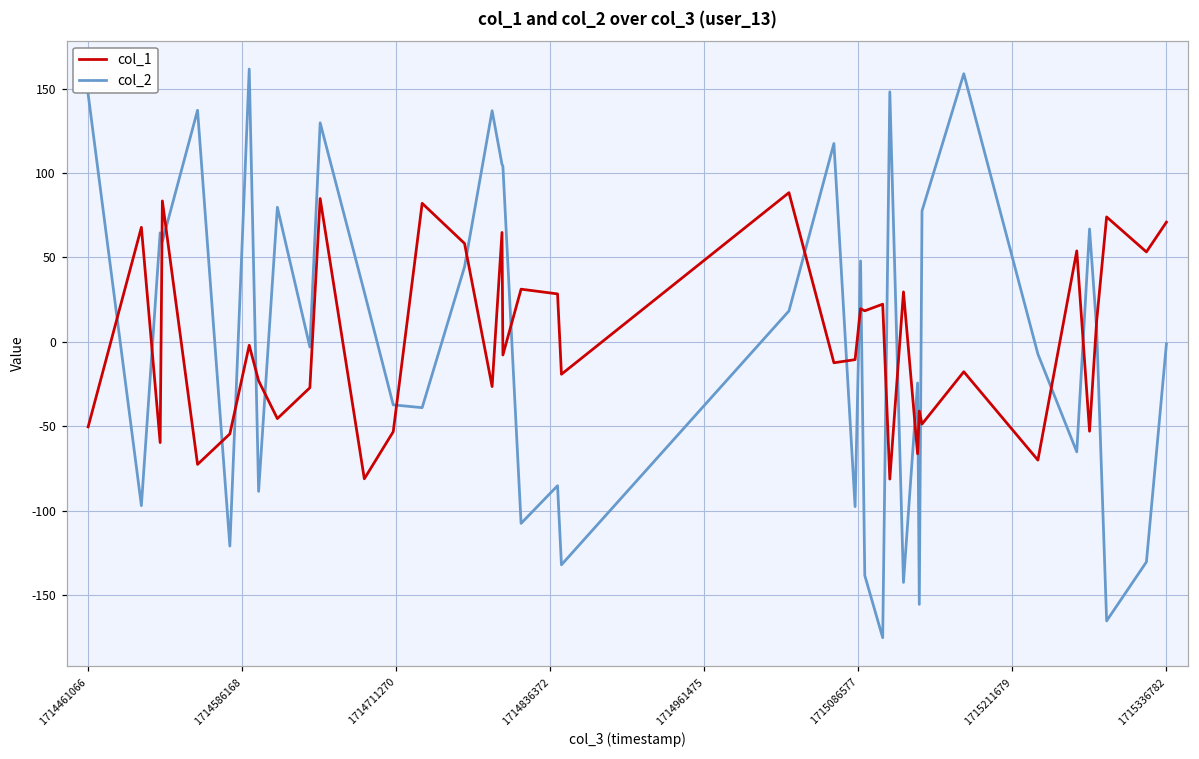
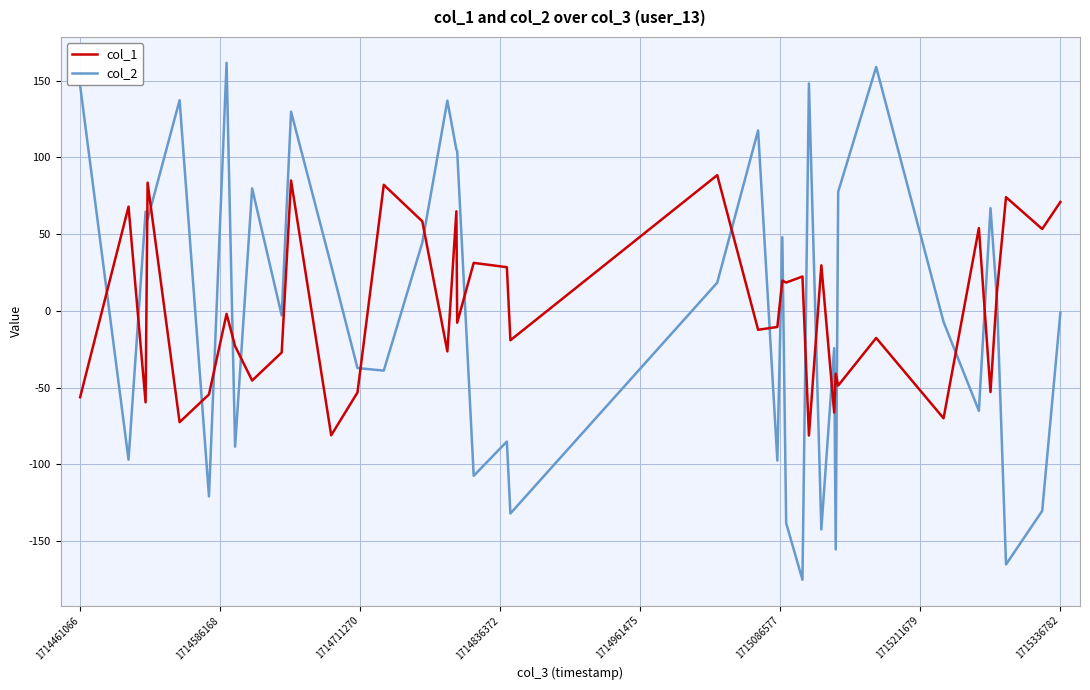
  {
    "col_1": {
-     "1714461066": -50,
+     "1714461066": -56,
      "1715336782": 71
    },
    "col_2": {
      "1714461066": 147,
      "1715336782": -1
    }
  }
